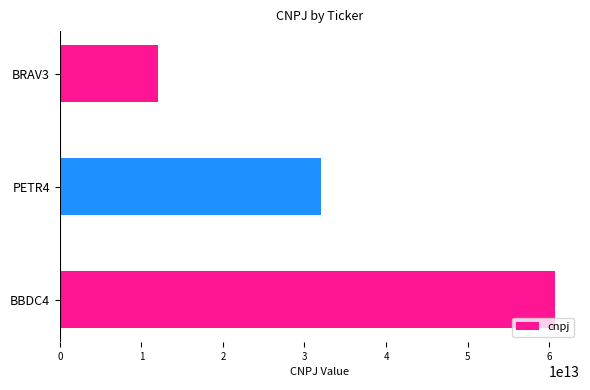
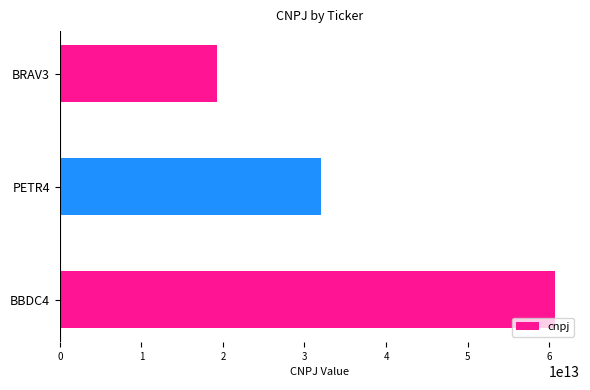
  {
-   "BRAV3": 12000000000000,
+   "BRAV3": 19000000000000,
    "PETR4": 32000000000000,
    "BBDC4": 61000000000000
  }
